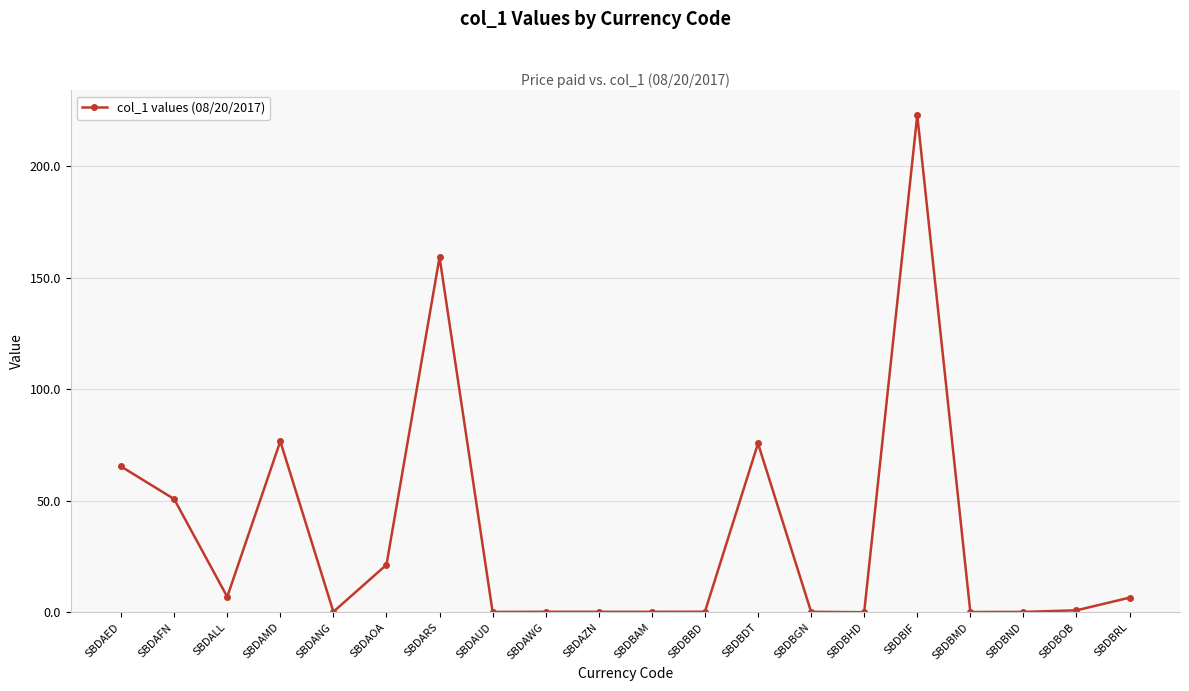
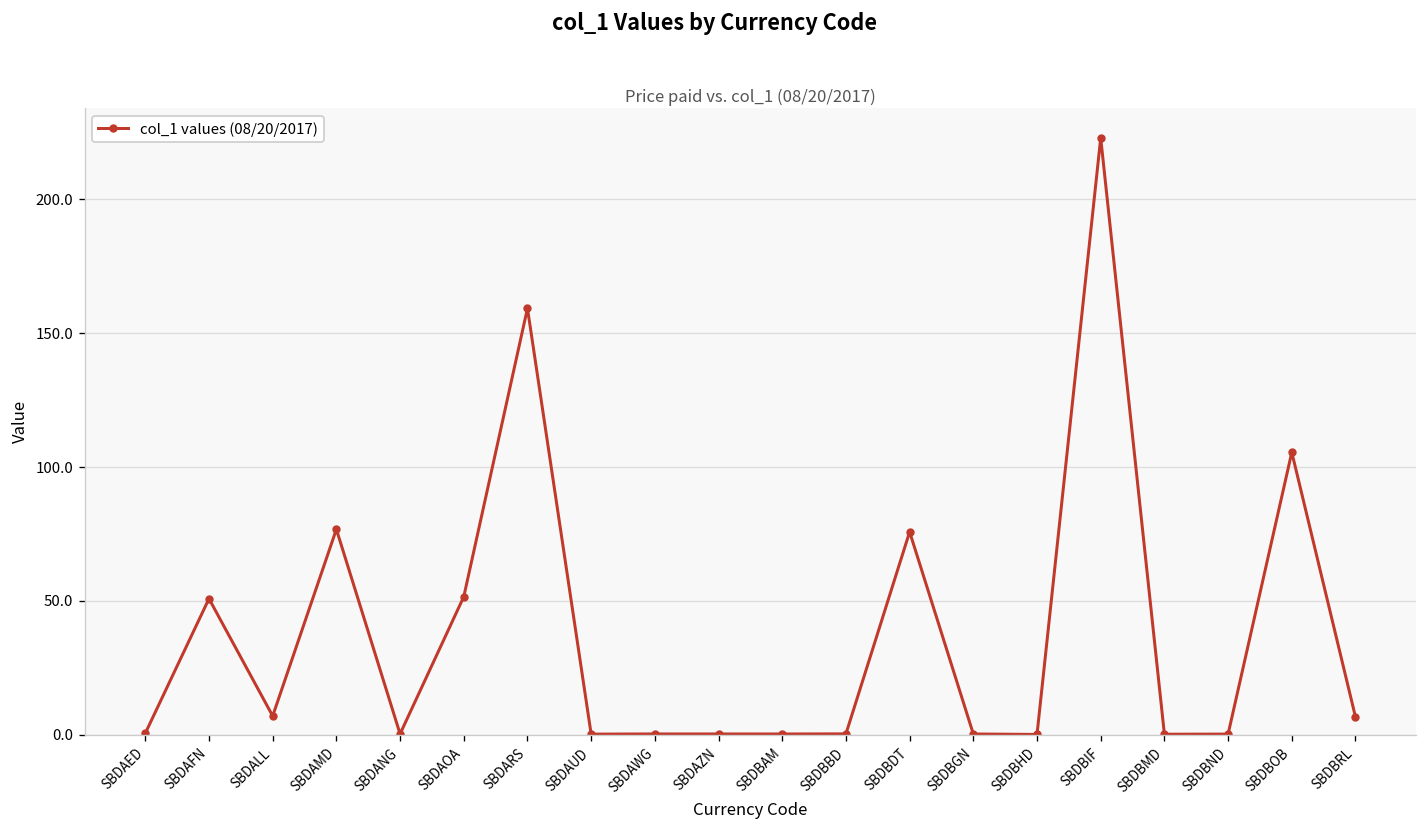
  {
-   "SBDAED": 65,
+   "SBDAED": 0,
    "SBDAFN": 51,
    "SBDALL": 7,
    "SBDAMD": 77,
    "SBDANG": 0,
-   "SBDAOA": 21,
+   "SBDAOA": 51,
    "SBDARS": 159,
    "SBDAUD": 0,
    "SBDAWG": 0,
    "SBDAZN": 0,
    "SBDBAM": 0,
    "SBDBBD": 0,
    "SBDBDT": 76,
    "SBDBGN": 0,
    "SBDBHD": 0,
    "SBDBIF": 223,
    "SBDBMD": 0,
    "SBDBND": 0,
-   "SBDBOB": 1,
+   "SBDBOB": 105,
    "SBDBRL": 7
  }
